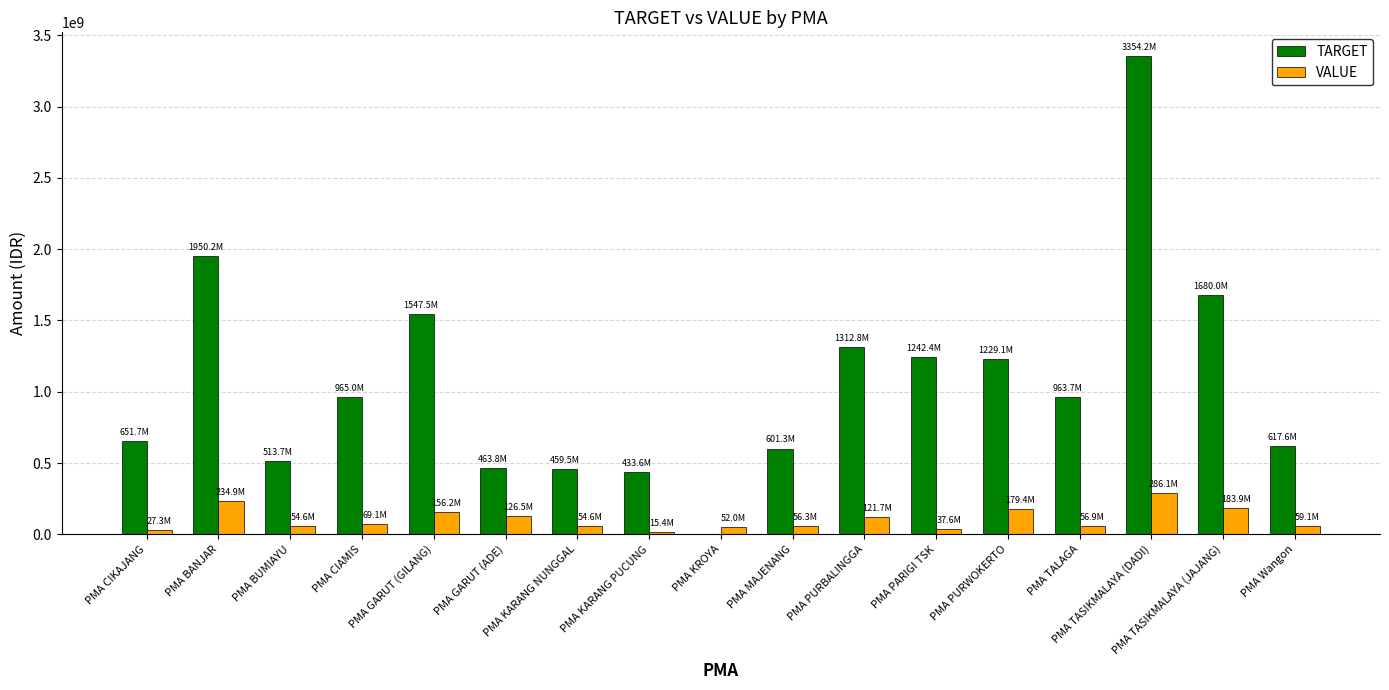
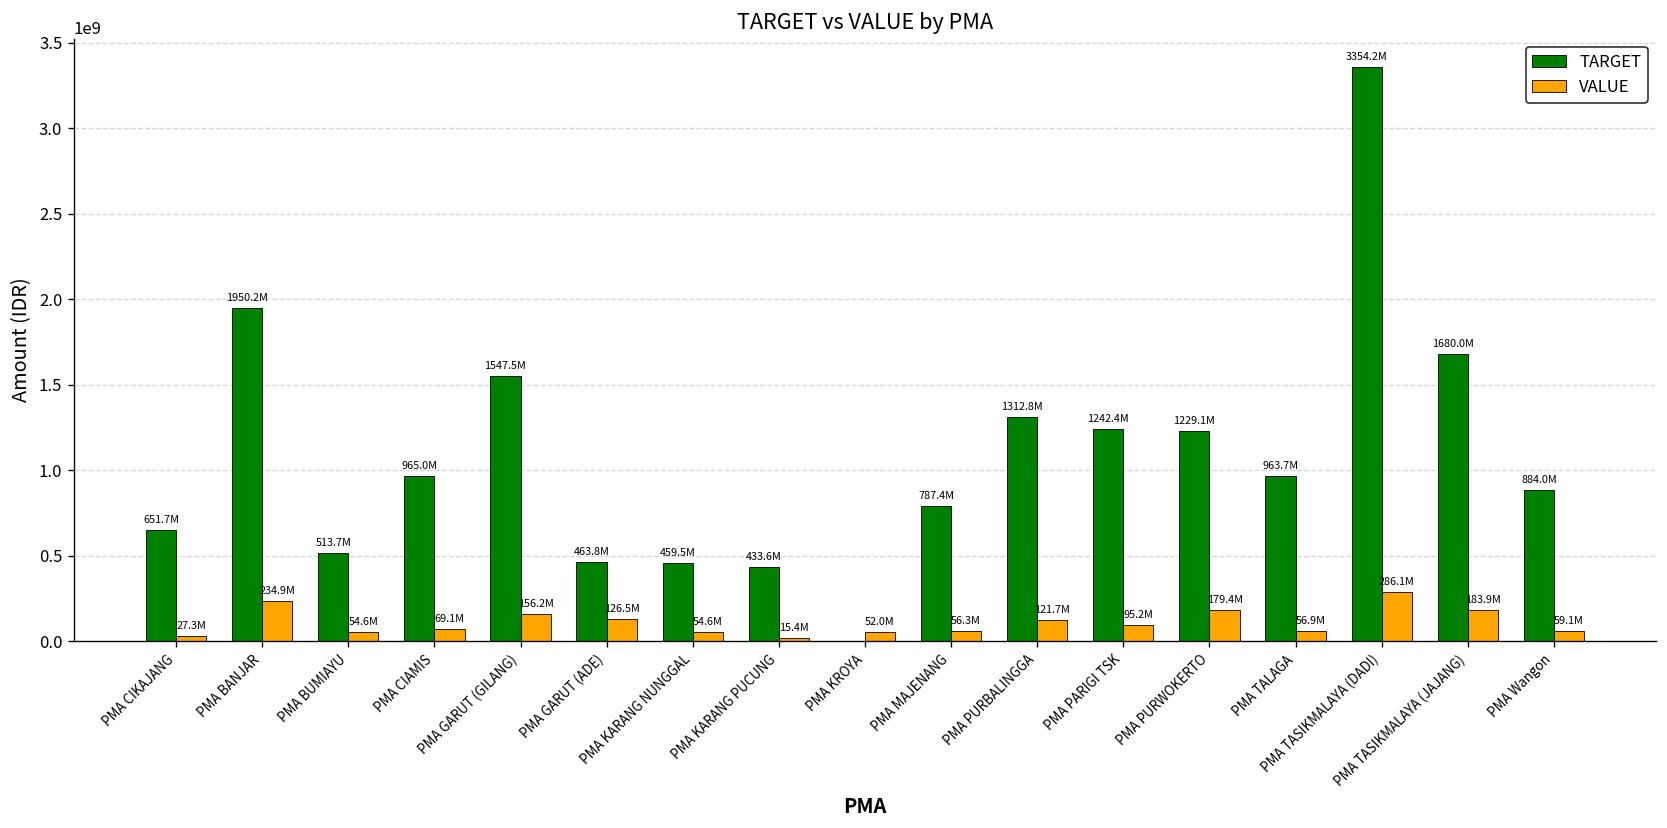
  {
    "TARGET": {
      "PMA CIKAJANG": "651.7M",
      "PMA BANJAR": "1950.2M",
      "PMA BUMIAYU": "513.7M",
      "PMA CIAMIS": "965.0M",
      "PMA GARUT (GILANG)": "1547.5M",
      "PMA GARUT (ADE)": "463.8M",
      "PMA KARANG NUNGGAL": "459.5M",
      "PMA KARANG PUCUNG": "433.6M",
-     "PMA MAJENANG": "601.3M",
+     "PMA MAJENANG": "787.4M",
      "PMA PURBALINGGA": "1312.8M",
      "PMA PARIGI TSK": "1242.4M",
      "PMA PURWOKERTO": "1229.1M",
      "PMA TALAGA": "963.7M",
      "PMA TASIKMALAYA (DADI)": "3354.2M",
      "PMA TASIKMALAYA (JAJANG)": "1680.0M",
-     "PMA Wangon": "617.6M"
+     "PMA Wangon": "884.0M"
    },
    "VALUE": {
      "PMA CIKAJANG": "27.3M",
      "PMA BANJAR": "234.9M",
      "PMA BUMIAYU": "54.6M",
      "PMA CIAMIS": "69.1M",
      "PMA GARUT (GILANG)": "156.2M",
      "PMA GARUT (ADE)": "126.5M",
      "PMA KARANG NUNGGAL": "54.6M",
      "PMA KARANG PUCUNG": "15.4M",
      "PMA KROYA": "52.0M",
      "PMA MAJENANG": "56.3M",
      "PMA PURBALINGGA": "121.7M",
-     "PMA PARIGI TSK": "37.6M",
+     "PMA PARIGI TSK": "95.2M",
      "PMA PURWOKERTO": "179.4M",
      "PMA TALAGA": "56.9M",
      "PMA TASIKMALAYA (DADI)": "286.1M",
      "PMA TASIKMALAYA (JAJANG)": "183.9M",
      "PMA Wangon": "59.1M"
    }
  }
